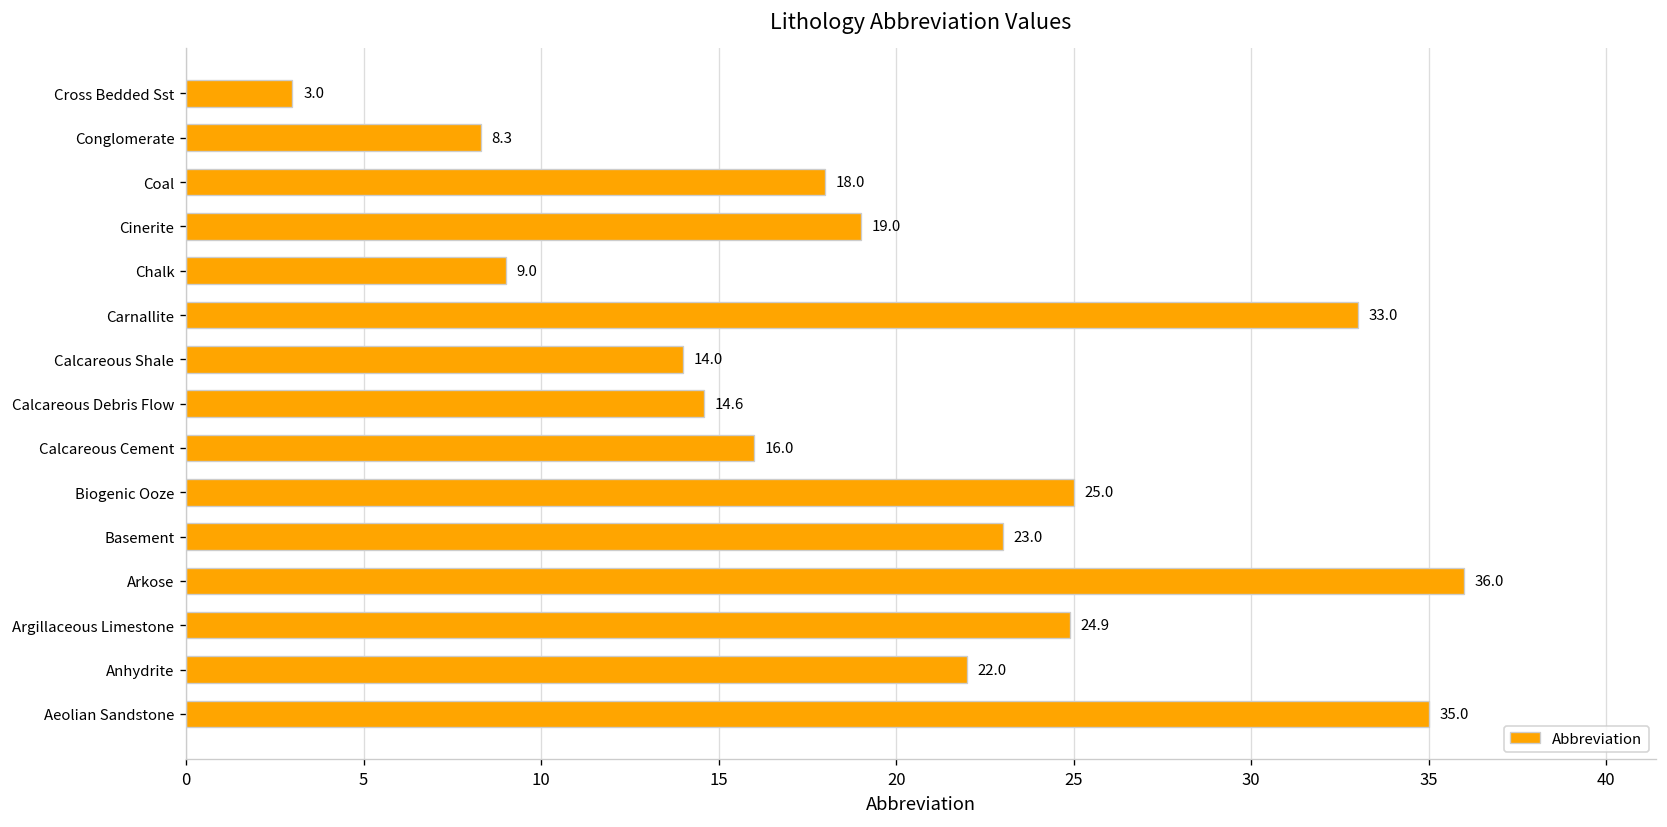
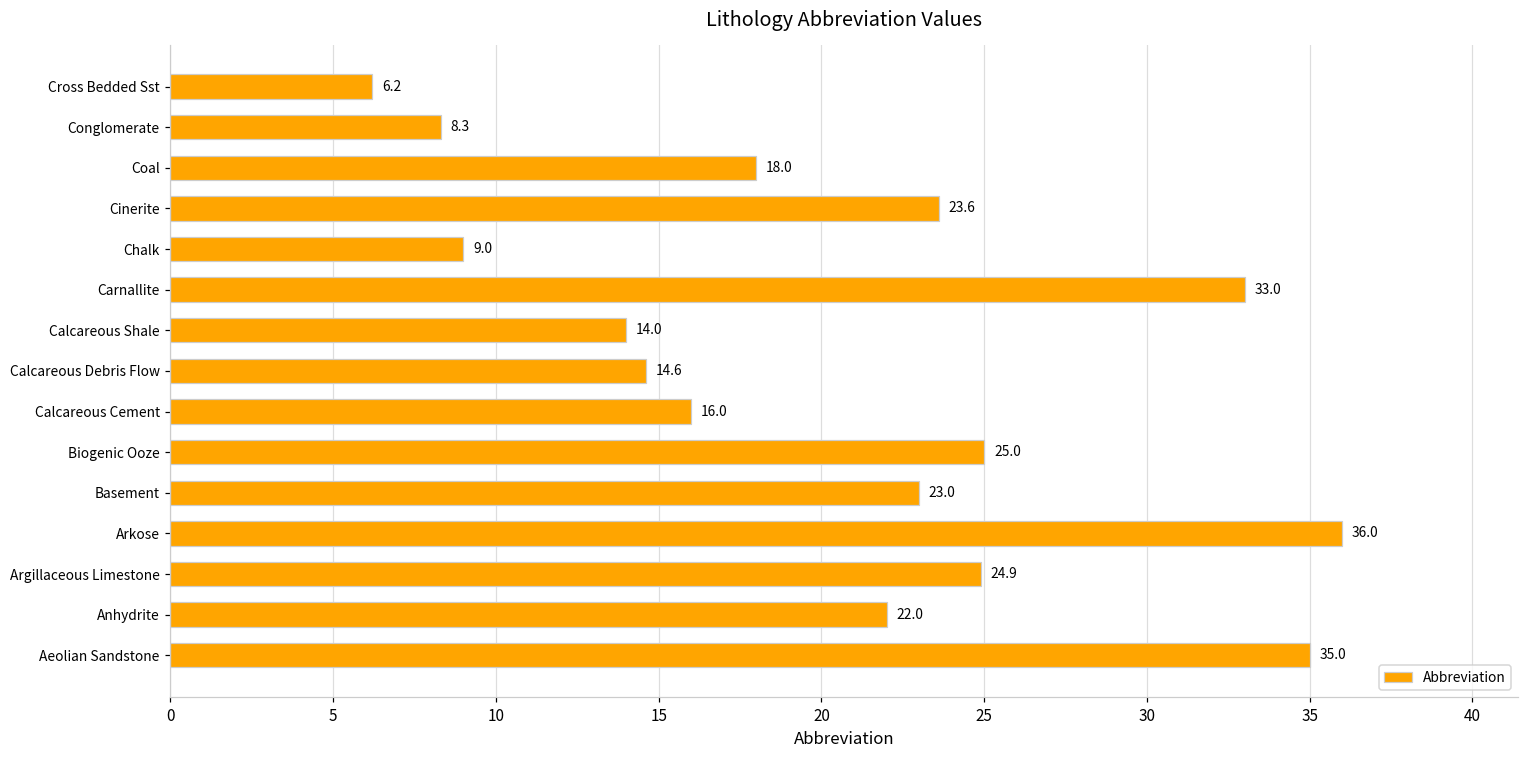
  {
-   "Cross Bedded Sst": 3.0,
+   "Cross Bedded Sst": 6.2,
    "Conglomerate": 8.3,
    "Coal": 18.0,
-   "Cinerite": 19.0,
+   "Cinerite": 23.6,
    "Chalk": 9.0,
    "Carnallite": 33.0,
    "Calcareous Shale": 14.0,
    "Calcareous Debris Flow": 14.6,
    "Calcareous Cement": 16.0,
    "Biogenic Ooze": 25.0,
    "Basement": 23.0,
    "Arkose": 36.0,
    "Argillaceous Limestone": 24.9,
    "Anhydrite": 22.0,
    "Aeolian Sandstone": 35.0
  }
